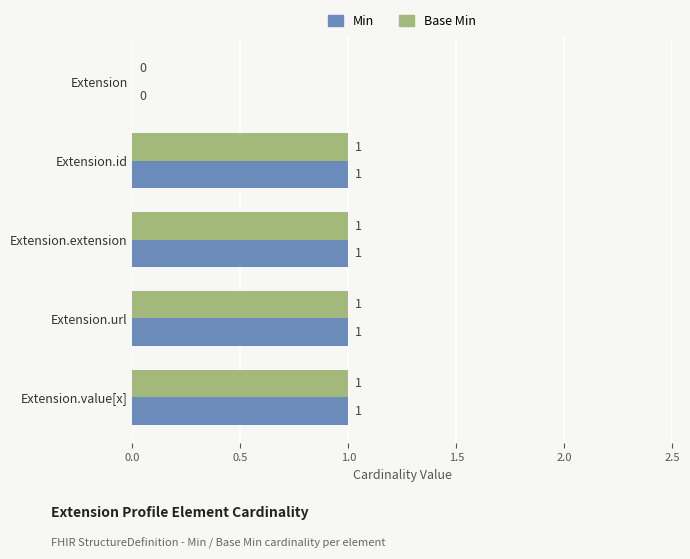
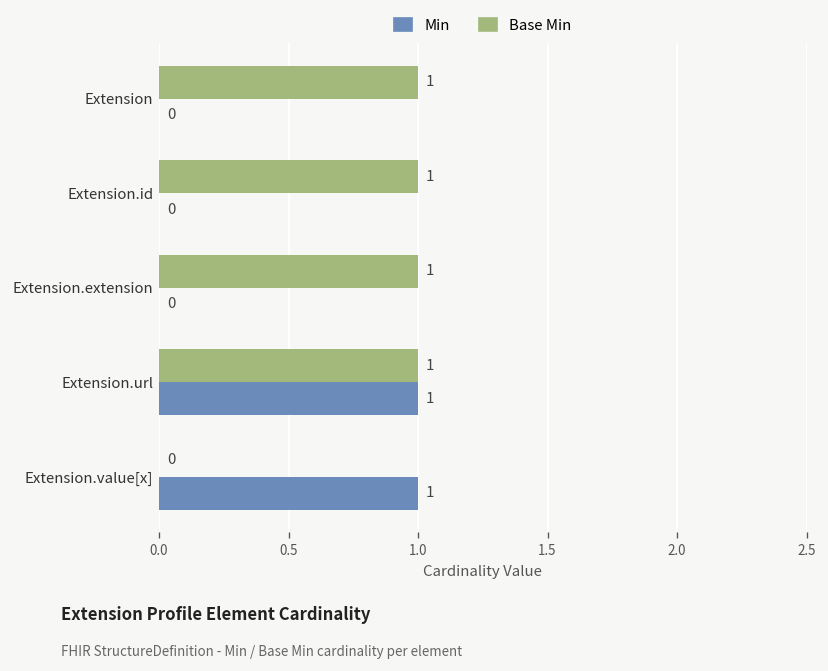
  {
    "Min": {
      "Extension": 0,
-     "Extension.id": 1,
-     "Extension.extension": 1,
+     "Extension.id": 0,
+     "Extension.extension": 0,
      "Extension.url": 1,
      "Extension.value[x]": 1
    },
    "Base Min": {
-     "Extension": 0,
+     "Extension": 1,
      "Extension.id": 1,
      "Extension.extension": 1,
      "Extension.url": 1,
-     "Extension.value[x]": 1
+     "Extension.value[x]": 0
    }
  }
